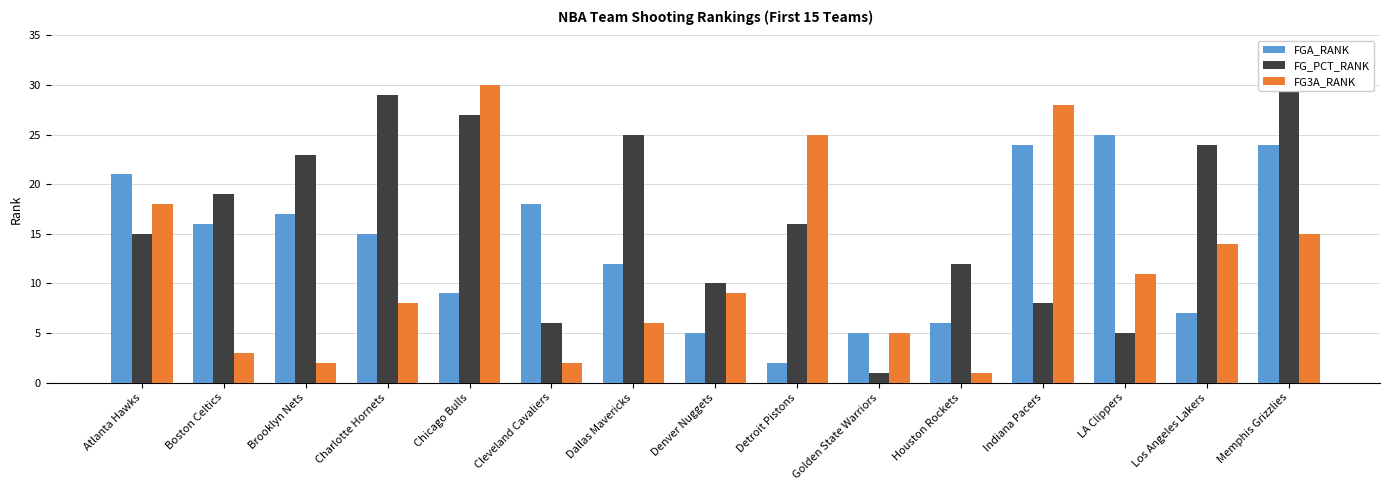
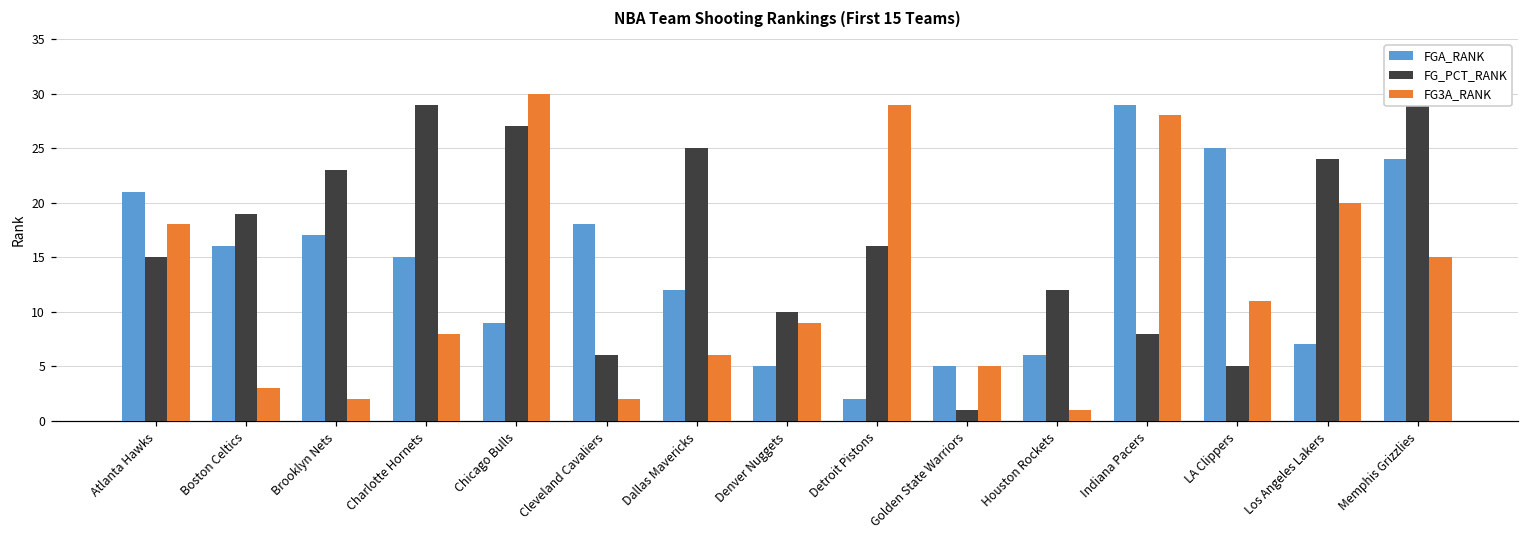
  {
    "FGA_RANK": {
      "Atlanta Hawks": 21,
      "Boston Celtics": 16,
      "Brooklyn Nets": 17,
      "Charlotte Hornets": 15,
      "Chicago Bulls": 9,
      "Cleveland Cavaliers": 18,
      "Dallas Mavericks": 12,
      "Denver Nuggets": 5,
      "Detroit Pistons": 2,
      "Golden State Warriors": 5,
      "Houston Rockets": 6,
-     "Indiana Pacers": 24,
+     "Indiana Pacers": 29,
      "LA Clippers": 25,
      "Los Angeles Lakers": 7,
      "Memphis Grizzlies": 24
    },
    "FG_PCT_RANK": {
      "Atlanta Hawks": 15,
      "Boston Celtics": 19,
      "Brooklyn Nets": 23,
      "Charlotte Hornets": 29,
      "Chicago Bulls": 27,
      "Cleveland Cavaliers": 6,
      "Dallas Mavericks": 25,
      "Denver Nuggets": 10,
      "Detroit Pistons": 16,
      "Golden State Warriors": 1,
      "Houston Rockets": 12,
      "Indiana Pacers": 8,
      "LA Clippers": 5,
      "Los Angeles Lakers": 24
    },
    "FG3A_RANK": {
      "Atlanta Hawks": 18,
      "Boston Celtics": 3,
      "Brooklyn Nets": 2,
      "Charlotte Hornets": 8,
      "Chicago Bulls": 30,
      "Cleveland Cavaliers": 2,
      "Dallas Mavericks": 6,
      "Denver Nuggets": 9,
-     "Detroit Pistons": 25,
+     "Detroit Pistons": 29,
      "Golden State Warriors": 5,
      "Houston Rockets": 1,
      "Indiana Pacers": 28,
      "LA Clippers": 11,
-     "Los Angeles Lakers": 14,
+     "Los Angeles Lakers": 20,
      "Memphis Grizzlies": 15
    }
  }
